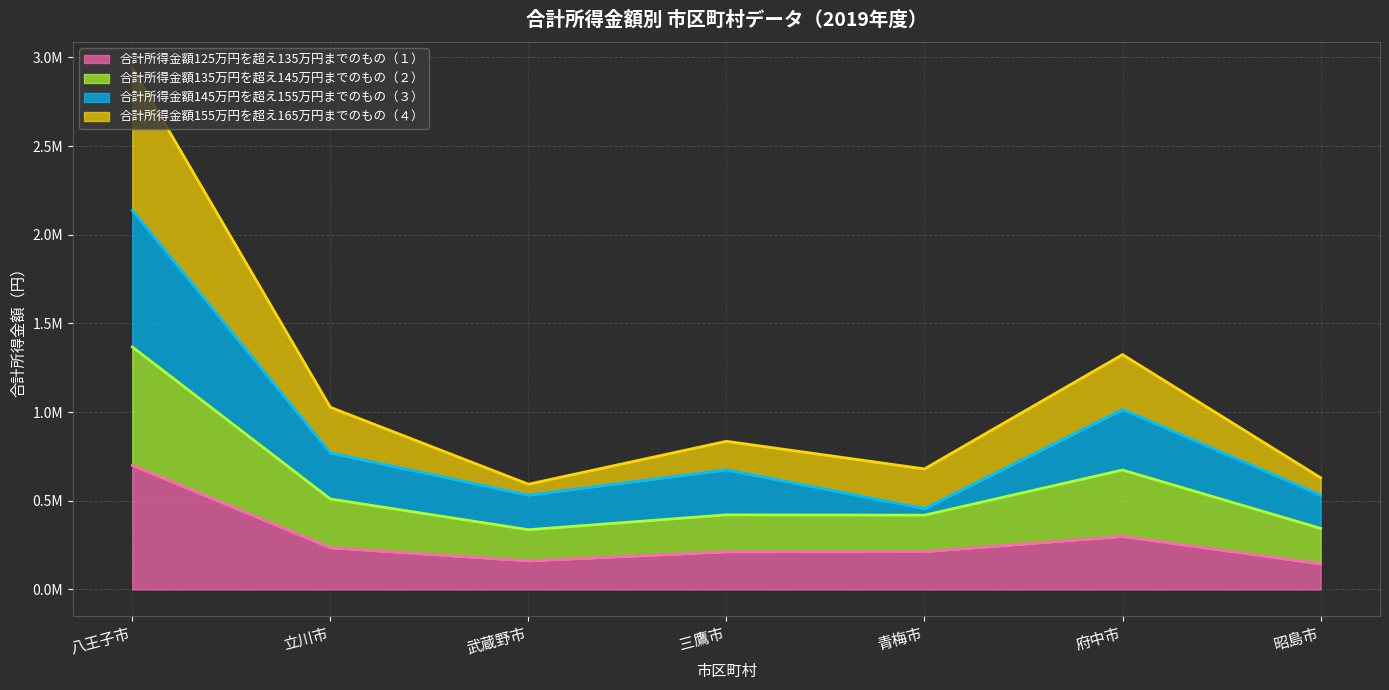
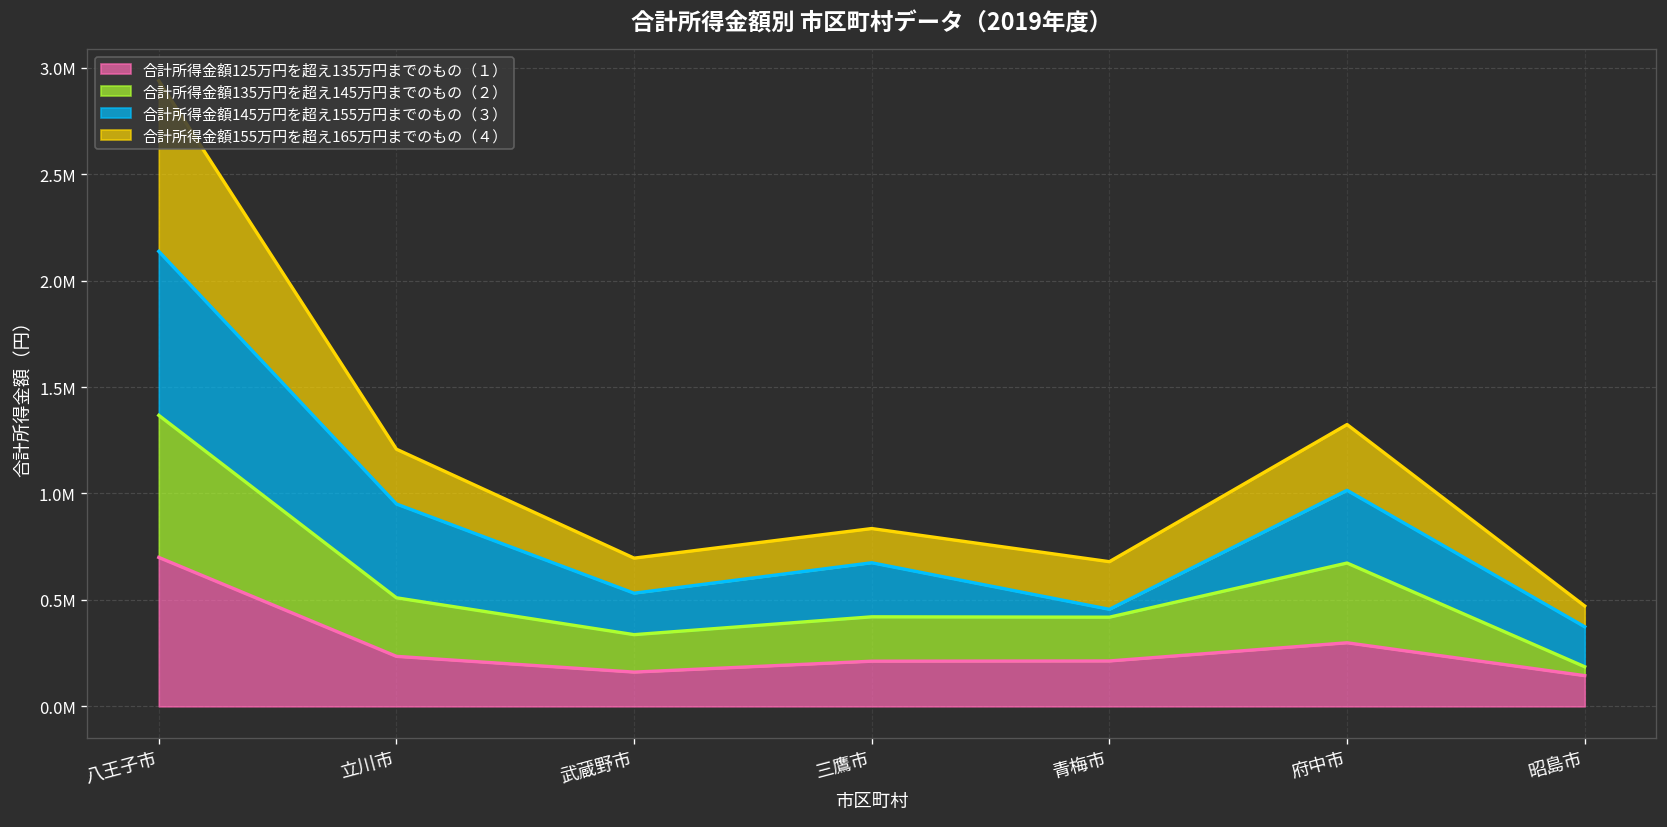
  {
    "合計所得金額125万円を超え135万円までのもの（１）": {
      "八王子市": 700000,
      "立川市": 230000,
      "武蔵野市": 160000,
      "三鷹市": 210000,
      "青梅市": 210000,
      "府中市": 300000,
      "昭島市": 140000
    },
    "合計所得金額135万円を超え145万円までのもの（２）": {
      "八王子市": 670000,
      "立川市": 280000,
      "武蔵野市": 180000,
      "三鷹市": 210000,
      "青梅市": 210000,
      "府中市": 370000,
-     "昭島市": 200000
+     "昭島市": 40000
    },
    "合計所得金額145万円を超え155万円までのもの（３）": {
      "八王子市": 770000,
-     "立川市": 260000,
+     "立川市": 440000,
      "武蔵野市": 190000,
      "三鷹市": 250000,
      "青梅市": 40000,
      "府中市": 340000,
      "昭島市": 190000
    },
    "合計所得金額155万円を超え165万円までのもの（４）": {
      "立川市": 260000,
-     "武蔵野市": 60000,
+     "武蔵野市": 160000,
      "三鷹市": 160000,
      "青梅市": 220000,
      "府中市": 310000,
      "昭島市": 100000
    }
  }
